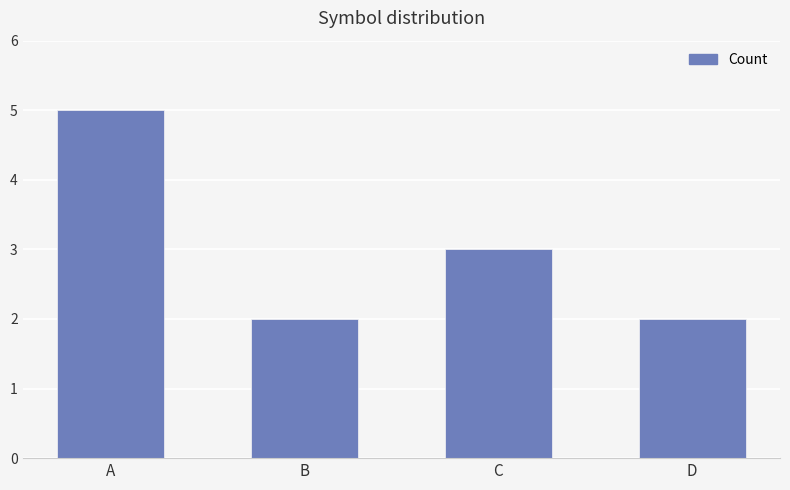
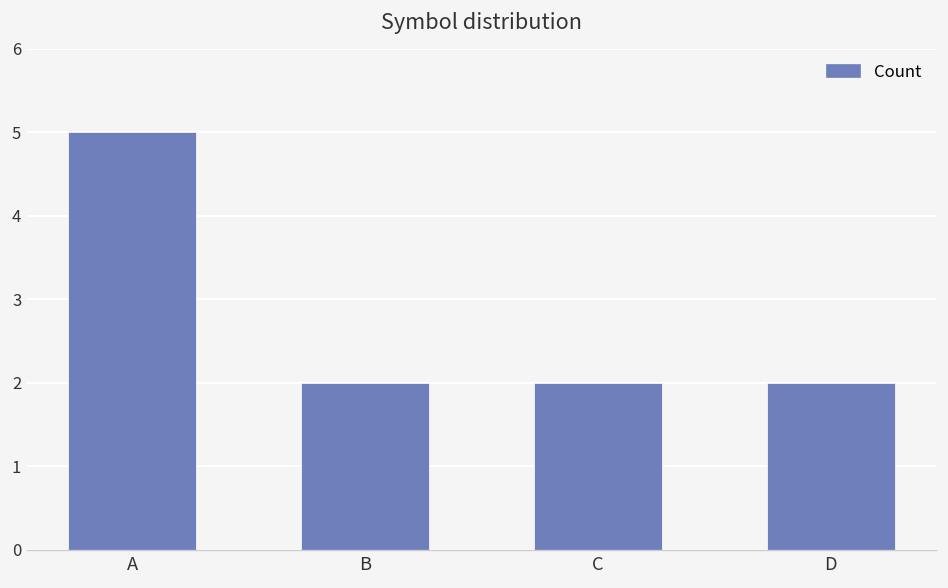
  {
    "A": 5,
    "B": 2,
-   "C": 3,
+   "C": 2,
    "D": 2
  }
